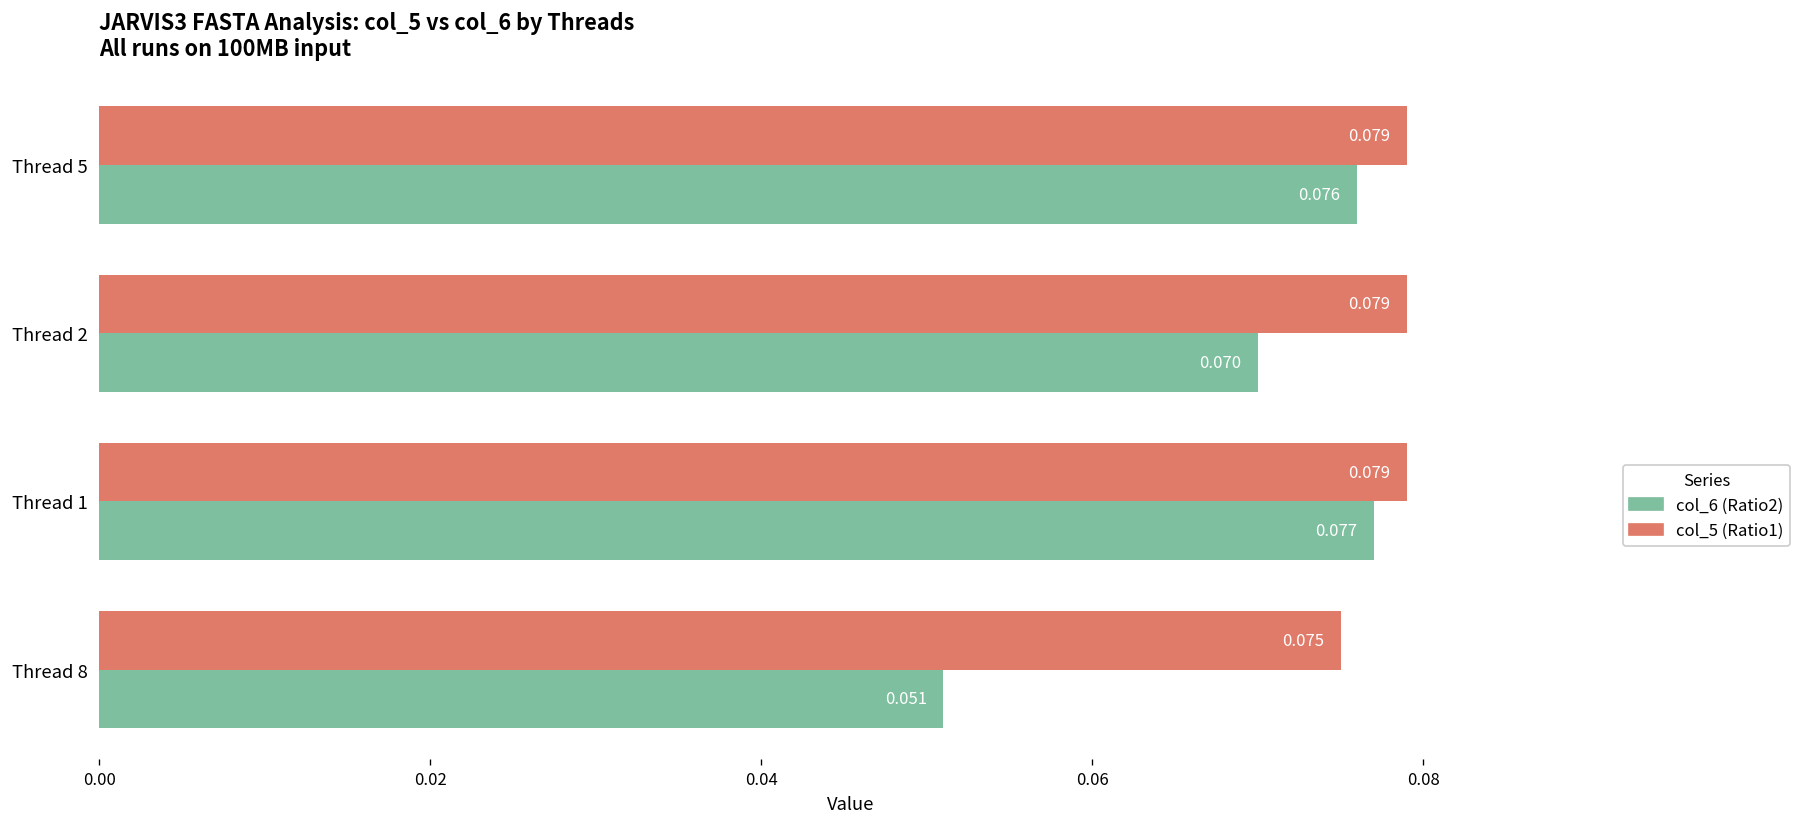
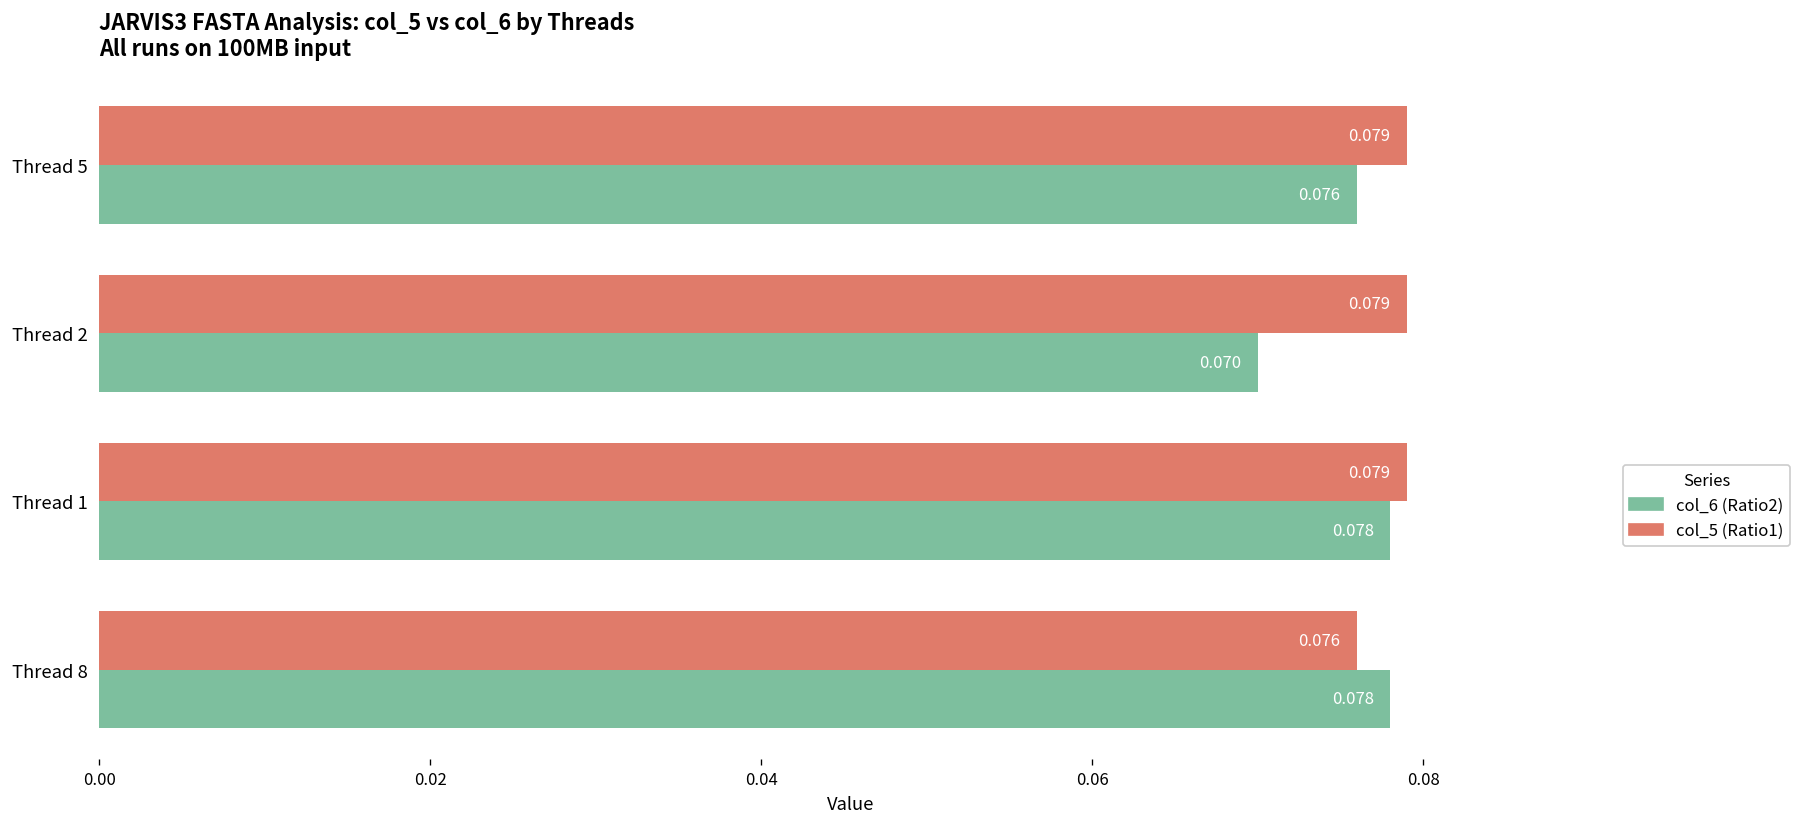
  {
    "col_5 (Ratio1)": {
      "Thread 5": 0.079,
      "Thread 2": 0.079,
      "Thread 1": 0.079,
-     "Thread 8": 0.075
+     "Thread 8": 0.076
    },
    "col_6 (Ratio2)": {
      "Thread 5": 0.076,
      "Thread 2": 0.070,
-     "Thread 1": 0.077,
-     "Thread 8": 0.051
+     "Thread 1": 0.078,
+     "Thread 8": 0.078
    }
  }
